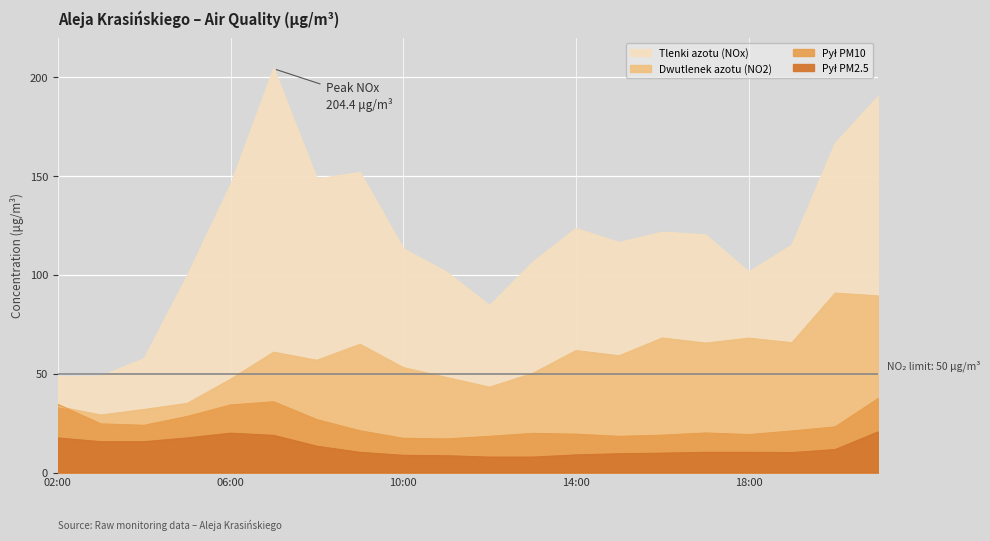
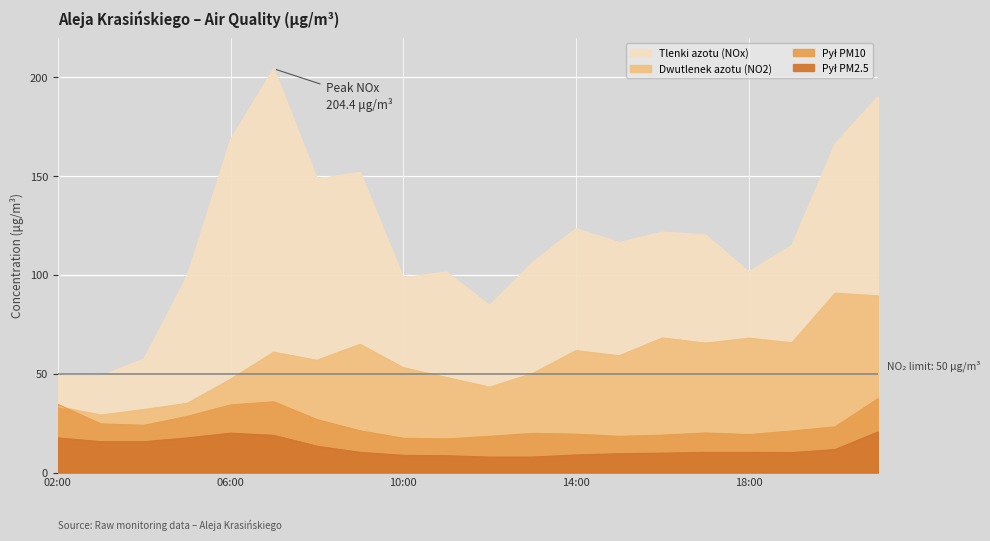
  {
    "Tlenki azotu (NOx)": {
      "02:00": 49,
-     "06:00": 146,
-     "10:00": 113,
+     "06:00": 169,
+     "10:00": 99,
      "14:00": 124,
      "18:00": 102
    }
  }
